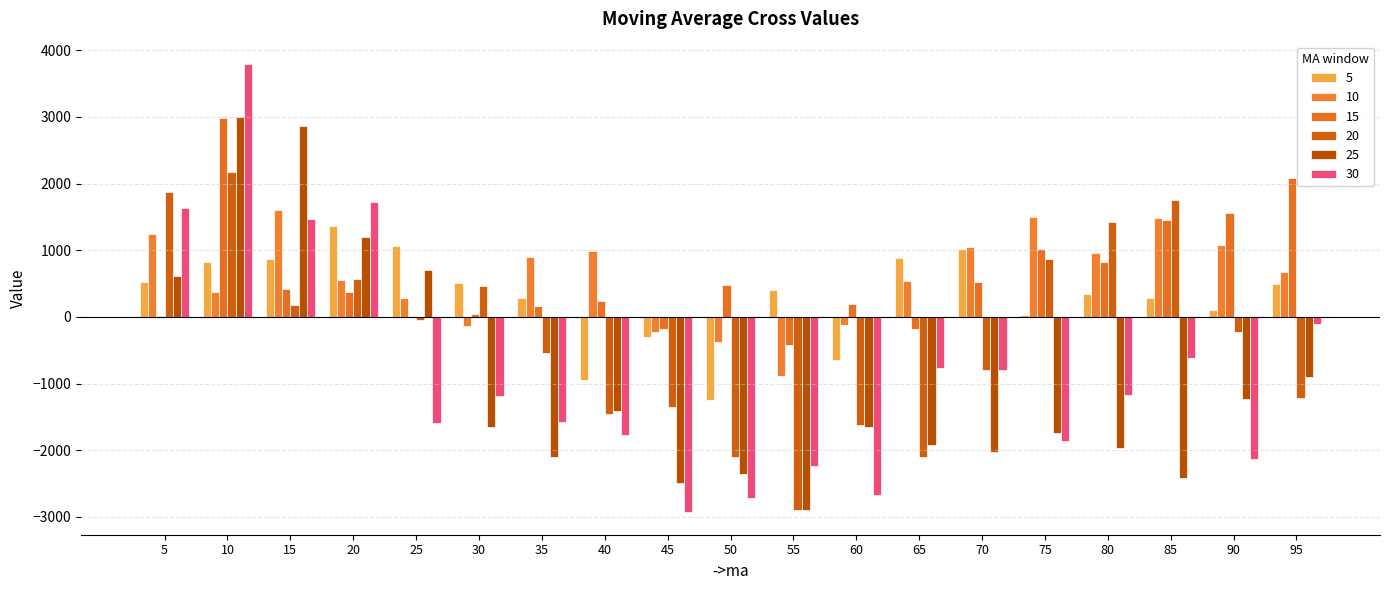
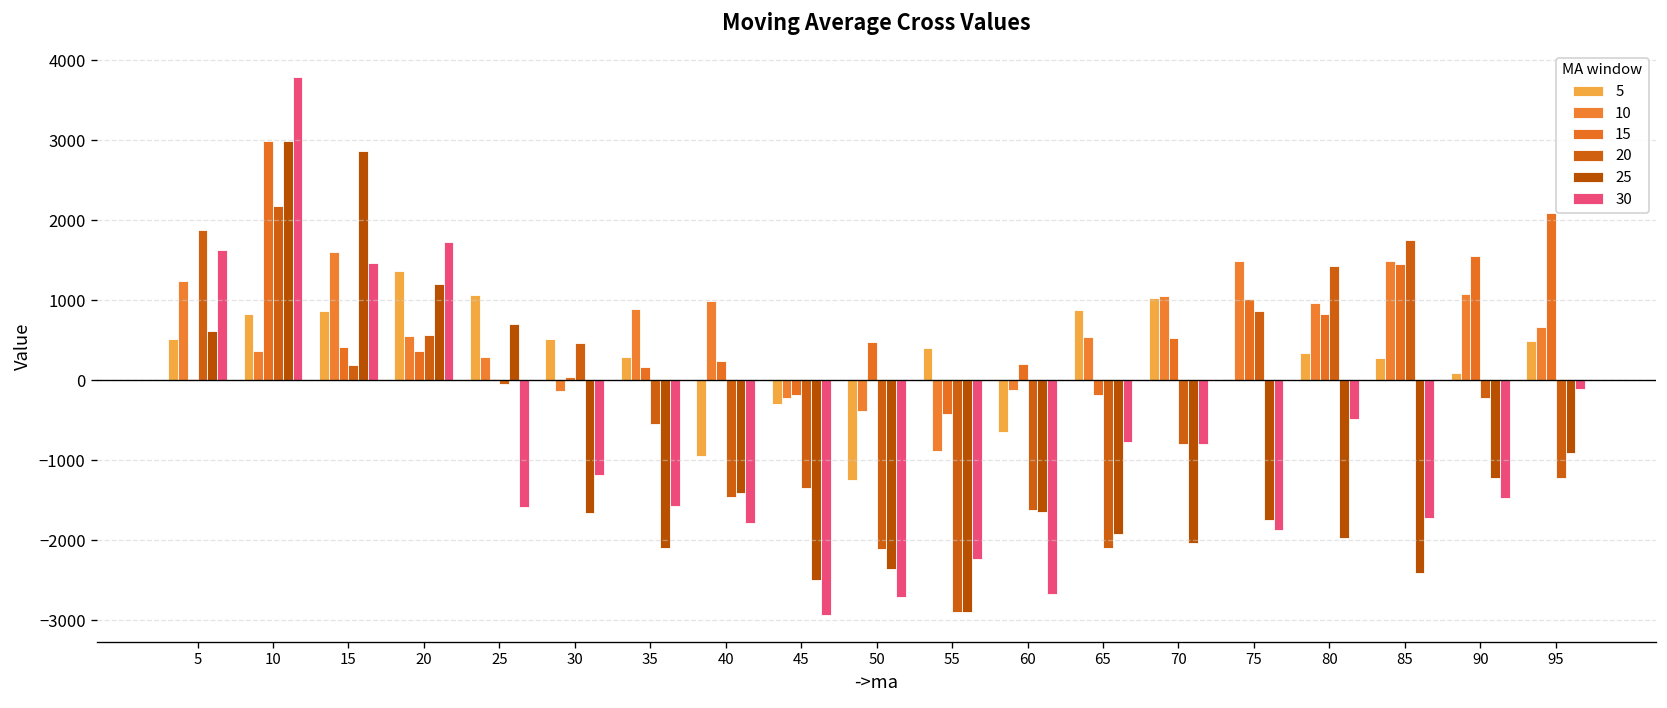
  {
    "30": {
      "5": 1600,
      "10": 3800,
      "15": 1500,
      "20": 1700,
      "25": -1600,
      "30": -1200,
      "35": -1600,
      "40": -1800,
      "45": -2900,
      "50": -2700,
      "55": -2200,
      "60": -2700,
      "65": -800,
      "70": -800,
      "75": -1900,
-     "80": -1200,
-     "85": -600,
-     "90": -2100,
+     "80": -500,
+     "85": -1700,
+     "90": -1500,
      "95": -100
    }
  }
